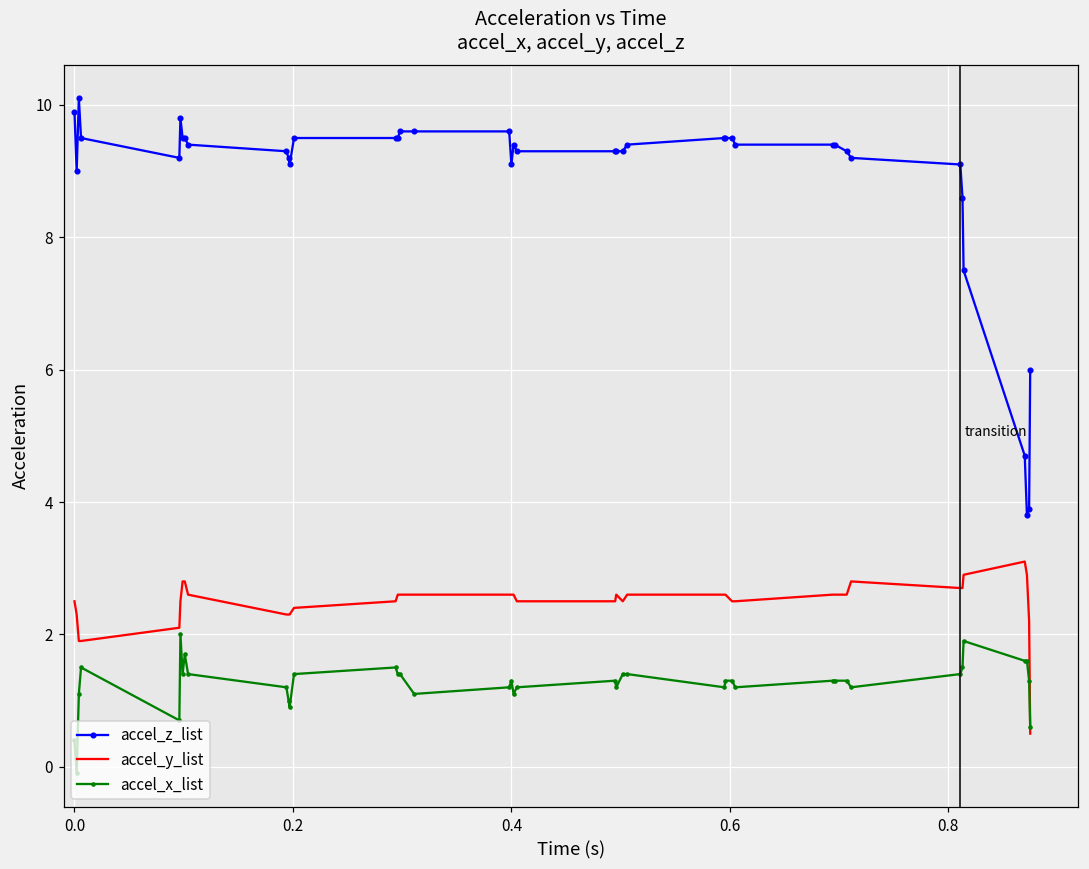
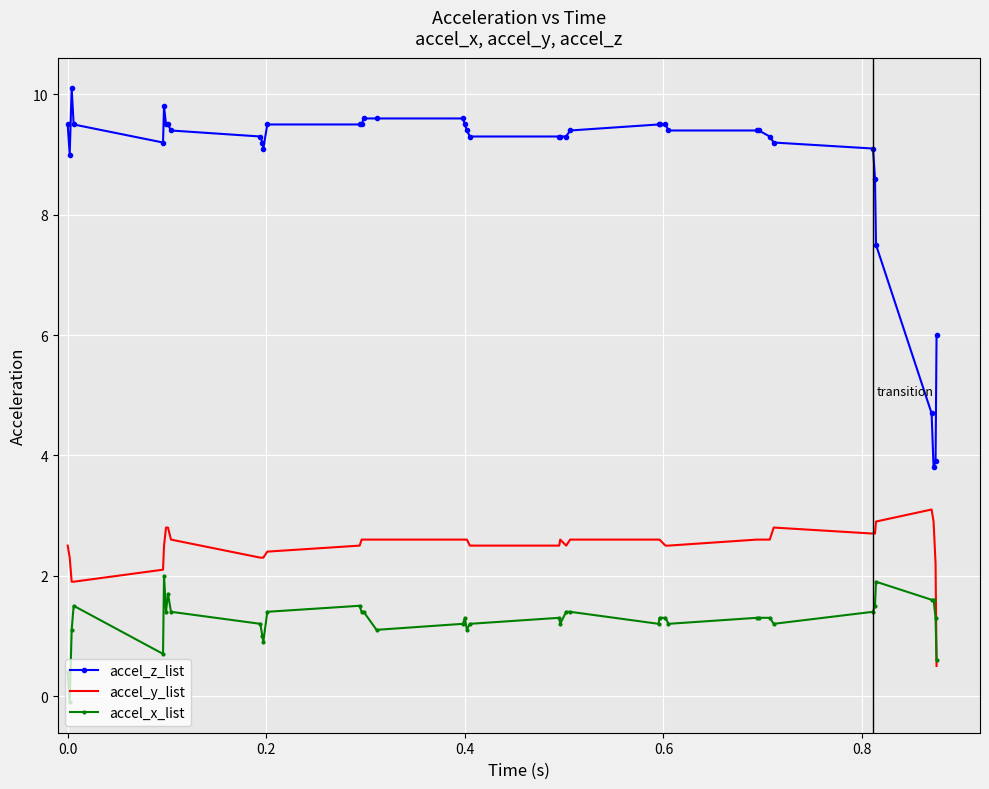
  {
    "accel_z_list": {
-     "0.0": 9.9,
-     "0.4": 9.1
+     "0.0": 9.5,
+     "0.4": 9.5
    },
    "accel_y_list": {
      "0.0": 2.5,
      "0.4": 2.6
    },
    "accel_x_list": {
      "0.4": 1.3
    }
  }
